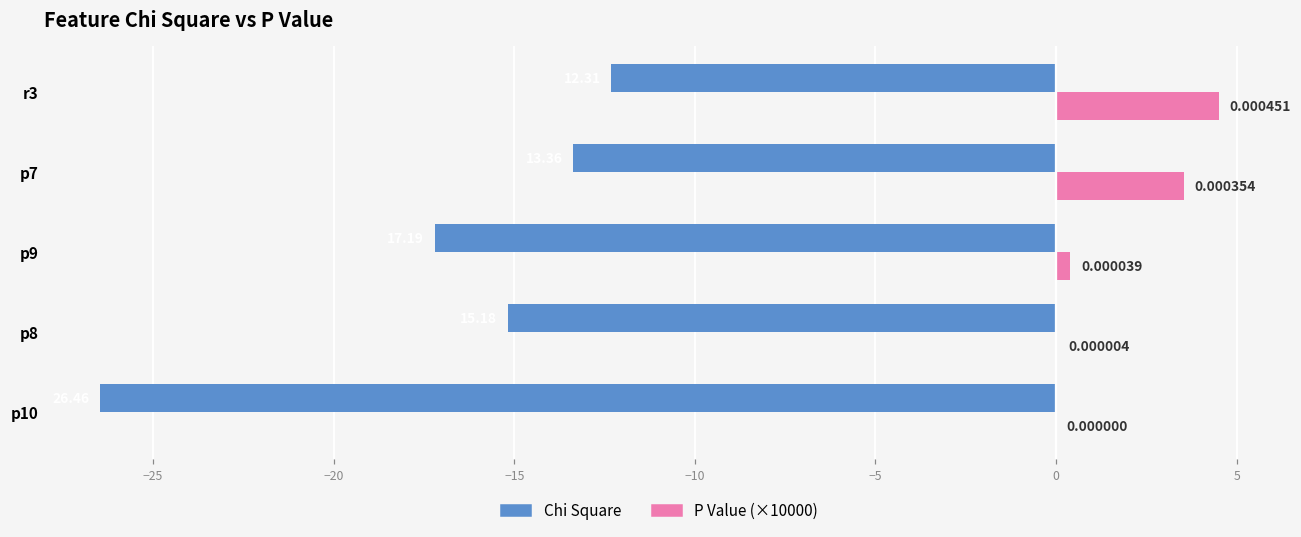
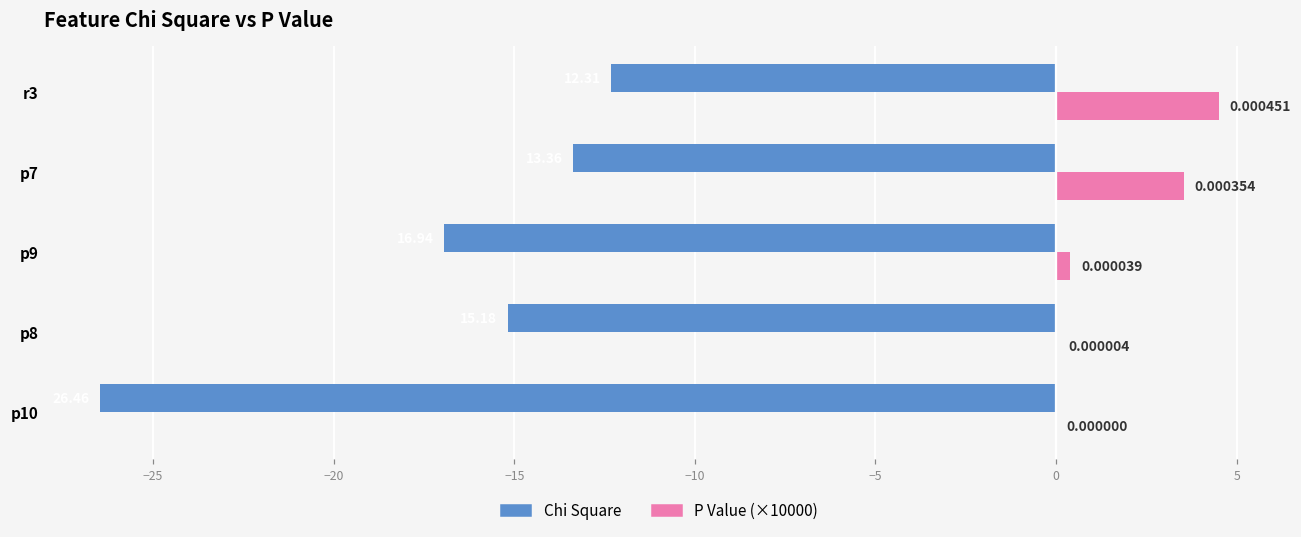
  {
    "Chi Square": {
      "r3": -12.3,
      "p7": -13.4,
-     "p9": -17.2,
+     "p9": -16.9,
      "p8": -15.2,
      "p10": -26.5
    },
    "P Value (×10000)": {
      "p10": 0.000000
    }
  }
